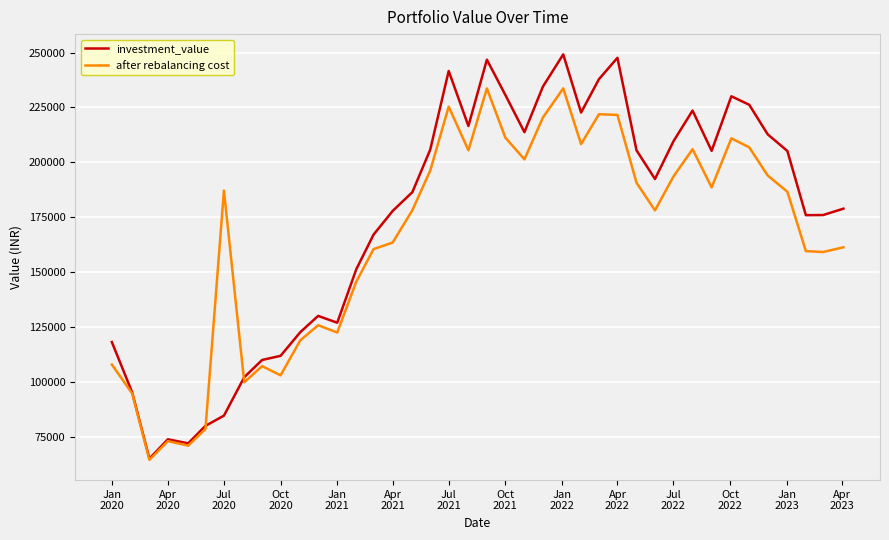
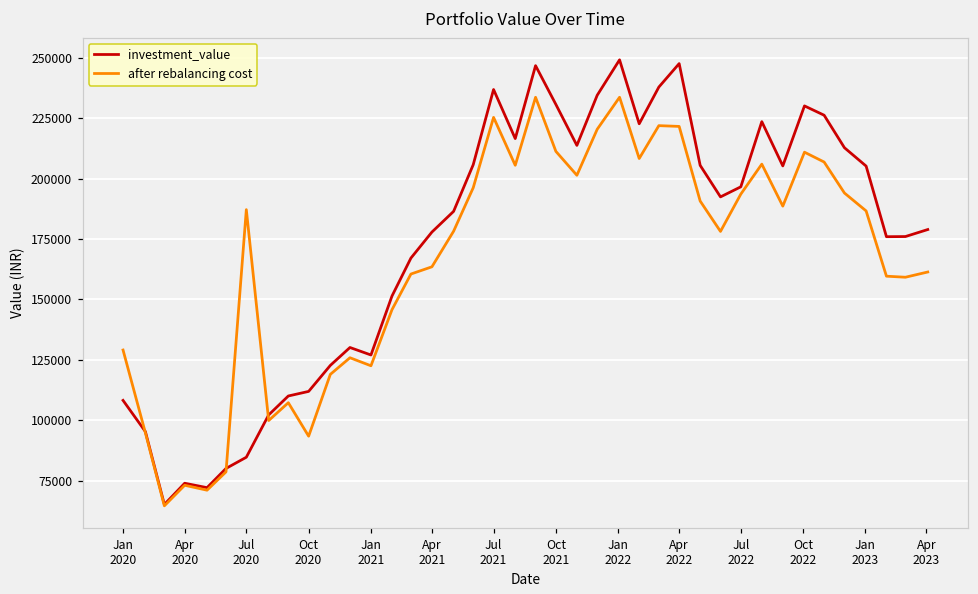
  {
    "investment_value": {
-     "Jan 2020": 118000,
+     "Jan 2020": 108000,
      "Jul 2020": 85000,
      "Oct 2020": 112000,
      "Jan 2021": 127000,
      "Apr 2021": 178000,
-     "Jul 2021": 242000,
+     "Jul 2021": 237000,
      "Oct 2021": 231000,
      "Apr 2022": 248000,
-     "Jul 2022": 210000
+     "Jul 2022": 197000
    },
    "after rebalancing cost": {
-     "Jan 2020": 108000,
+     "Jan 2020": 129000,
      "Jul 2020": 187000,
-     "Oct 2020": 103000,
+     "Oct 2020": 93000,
      "Jan 2021": 123000,
      "Apr 2021": 164000,
      "Jul 2021": 225000,
      "Oct 2021": 211000,
      "Apr 2022": 222000,
      "Jul 2022": 194000
    }
  }
